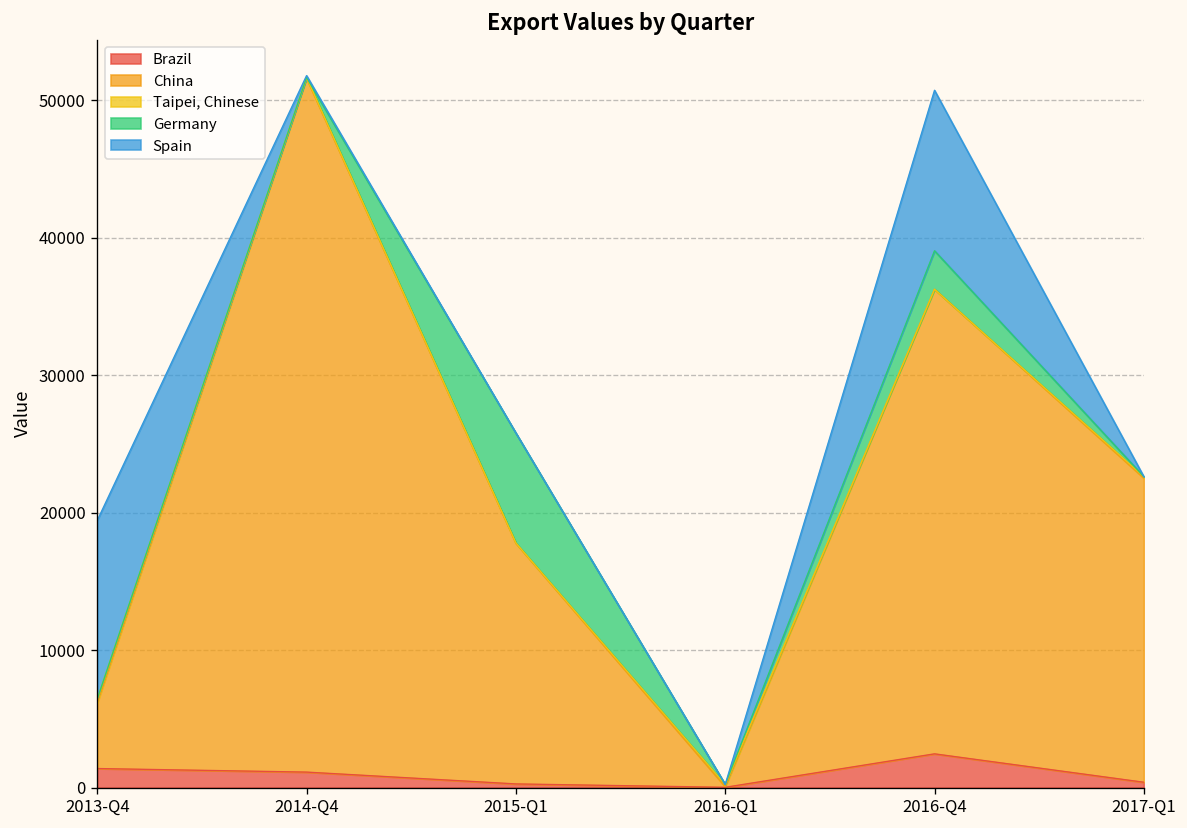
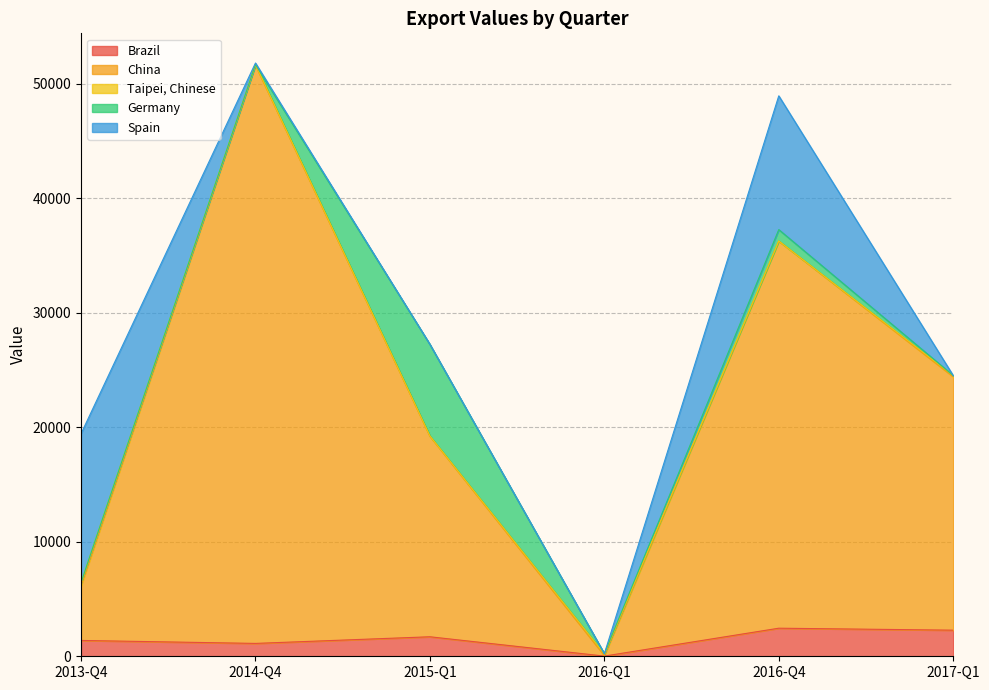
  {
    "Brazil": {
      "2013-Q4": 1400,
      "2014-Q4": 1100,
-     "2015-Q1": 300,
+     "2015-Q1": 1700,
      "2016-Q4": 2500,
-     "2017-Q1": 400
+     "2017-Q1": 2300
    },
    "Germany": {
-     "2016-Q4": 2800
+     "2016-Q4": 1000
    },
    "Spain": {
      "2013-Q4": 13000,
      "2016-Q4": 11700
    }
  }
